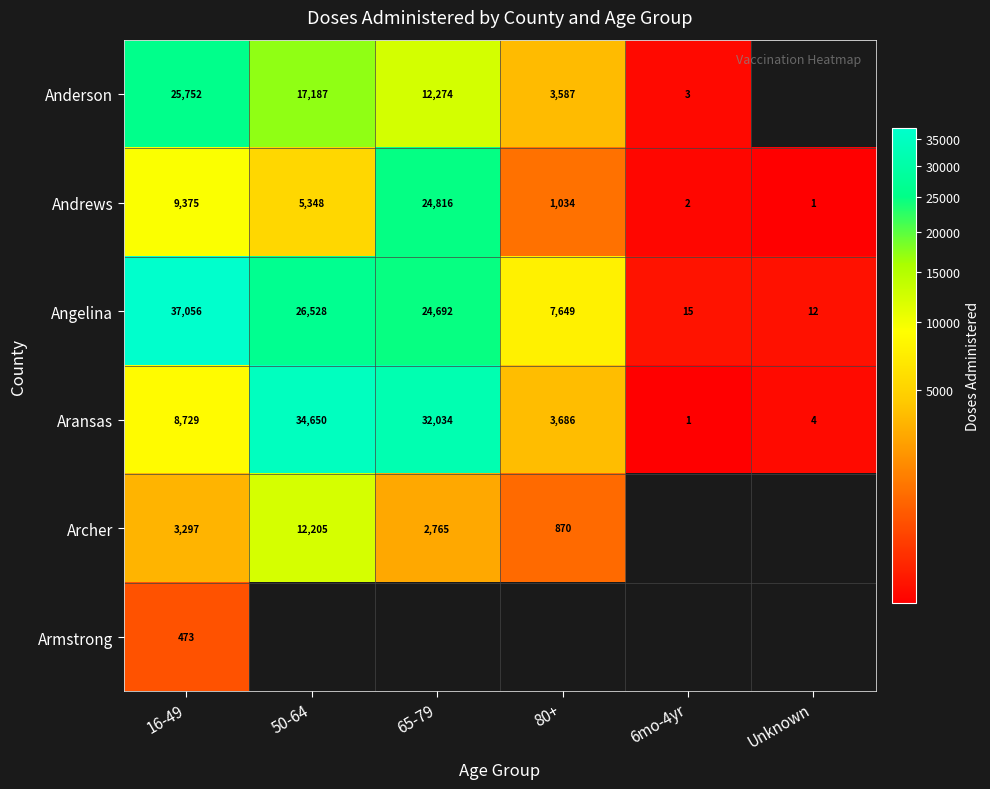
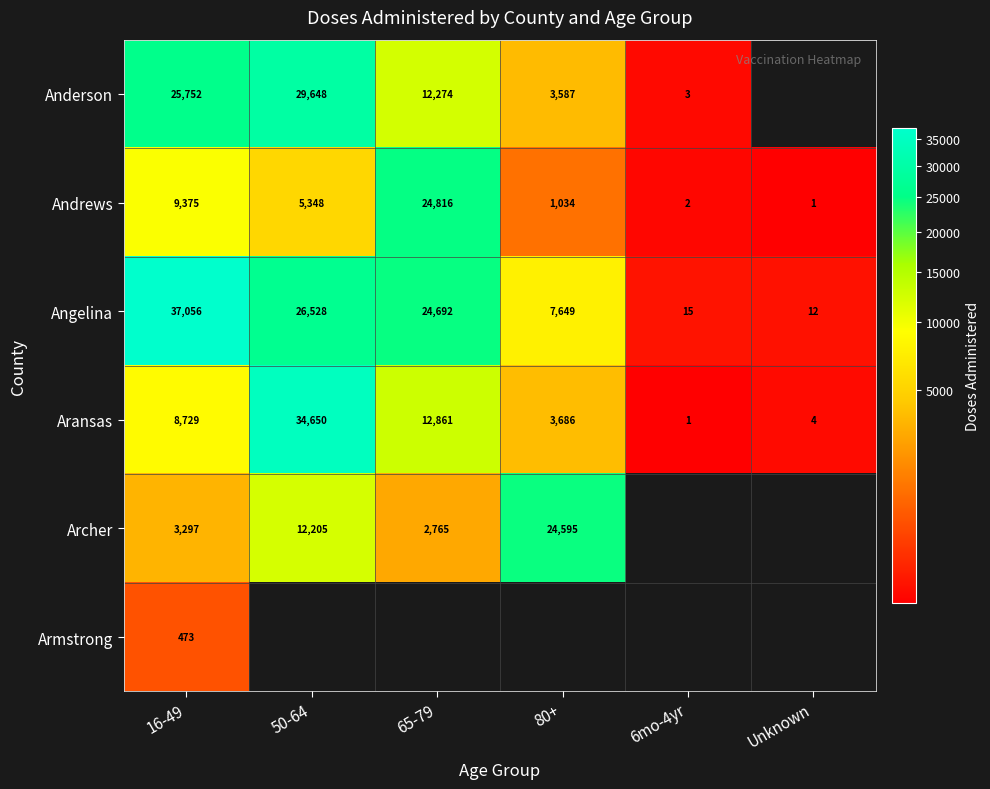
  {
    "Anderson": {
      "16-49": "25,752",
-     "50-64": "17,187",
+     "50-64": "29,648",
      "65-79": "12,274",
      "80+": "3,587",
      "6mo-4yr": "3"
    },
    "Andrews": {
      "16-49": "9,375",
      "50-64": "5,348",
      "65-79": "24,816",
      "80+": "1,034",
      "6mo-4yr": "2",
      "Unknown": "1"
    },
    "Angelina": {
      "16-49": "37,056",
      "50-64": "26,528",
      "65-79": "24,692",
      "80+": "7,649",
      "6mo-4yr": "15",
      "Unknown": "12"
    },
    "Aransas": {
      "16-49": "8,729",
      "50-64": "34,650",
-     "65-79": "32,034",
+     "65-79": "12,861",
      "80+": "3,686",
      "6mo-4yr": "1",
      "Unknown": "4"
    },
    "Archer": {
      "16-49": "3,297",
      "50-64": "12,205",
      "65-79": "2,765",
-     "80+": "870"
+     "80+": "24,595"
    },
    "Armstrong": {
      "16-49": "473"
    }
  }
